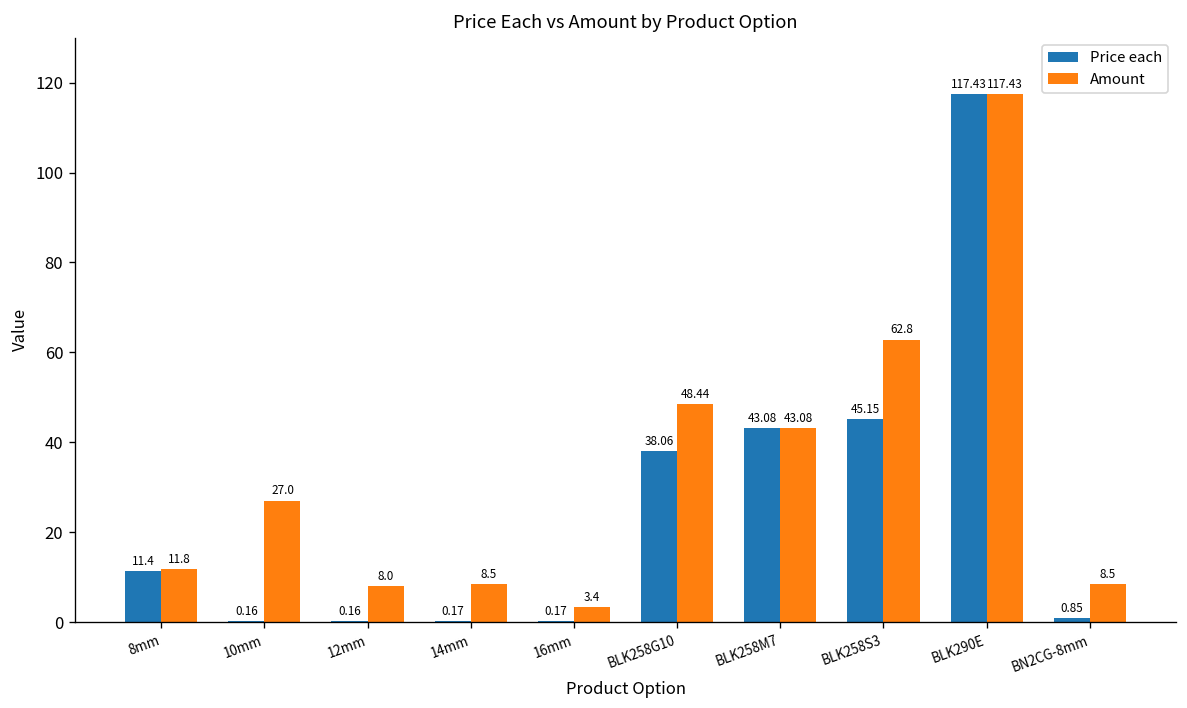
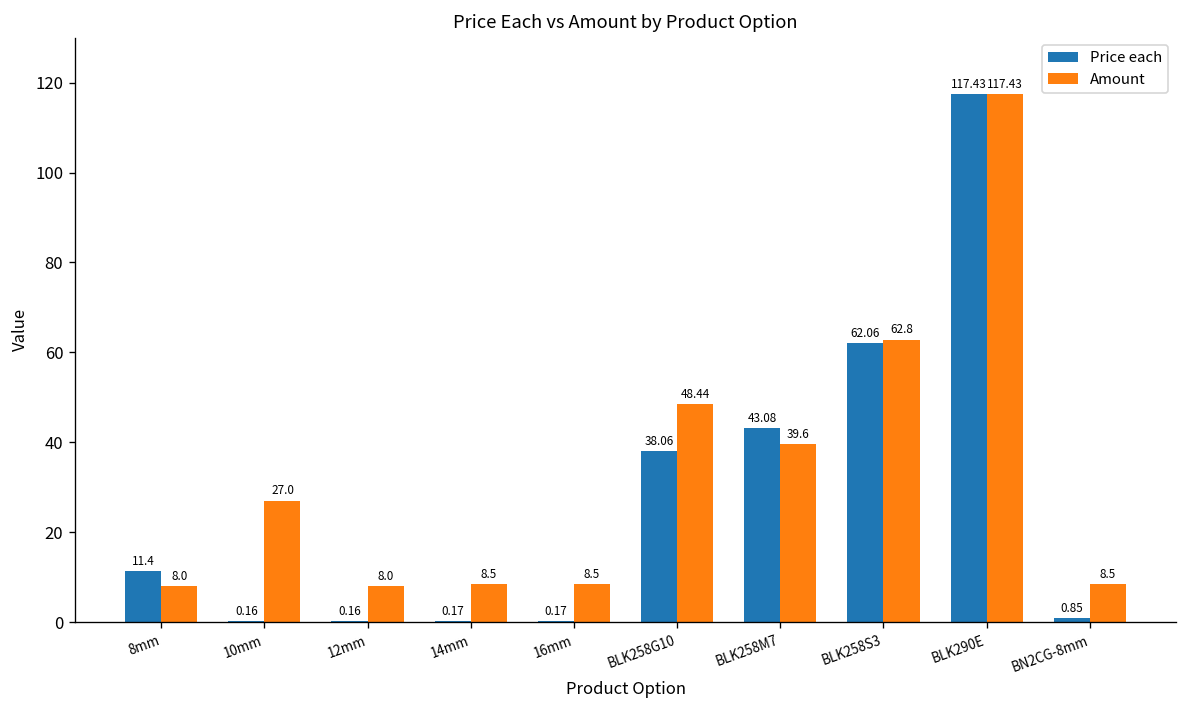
  {
    "Price each": {
      "8mm": 11.4,
      "10mm": 0.16,
      "12mm": 0.16,
      "14mm": 0.17,
      "16mm": 0.17,
      "BLK258G10": 38.06,
      "BLK258M7": 43.08,
-     "BLK258S3": 45.15,
+     "BLK258S3": 62.06,
      "BLK290E": 117.43,
      "BN2CG-8mm": 0.85
    },
    "Amount": {
-     "8mm": 11.8,
+     "8mm": 8.0,
      "10mm": 27.0,
      "12mm": 8.0,
      "14mm": 8.5,
-     "16mm": 3.4,
+     "16mm": 8.5,
      "BLK258G10": 48.44,
-     "BLK258M7": 43.08,
+     "BLK258M7": 39.6,
      "BLK258S3": 62.8,
      "BLK290E": 117.43,
      "BN2CG-8mm": 8.5
    }
  }
